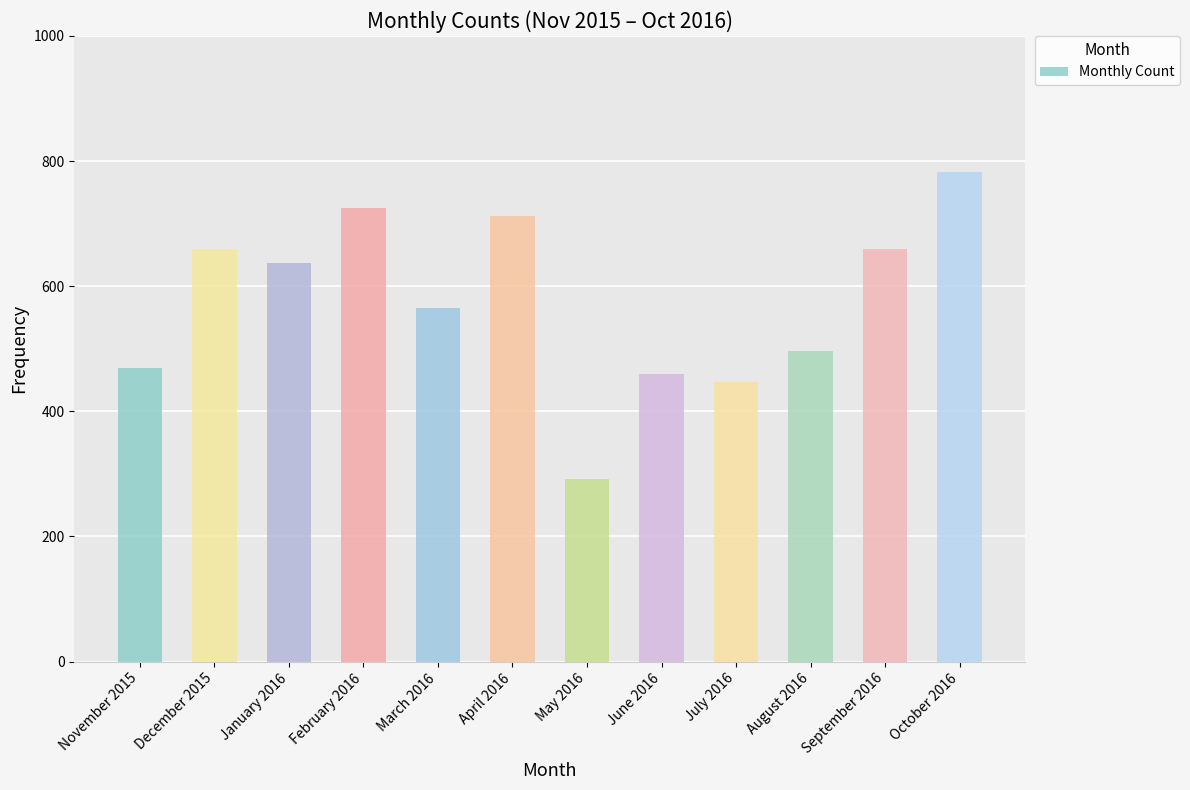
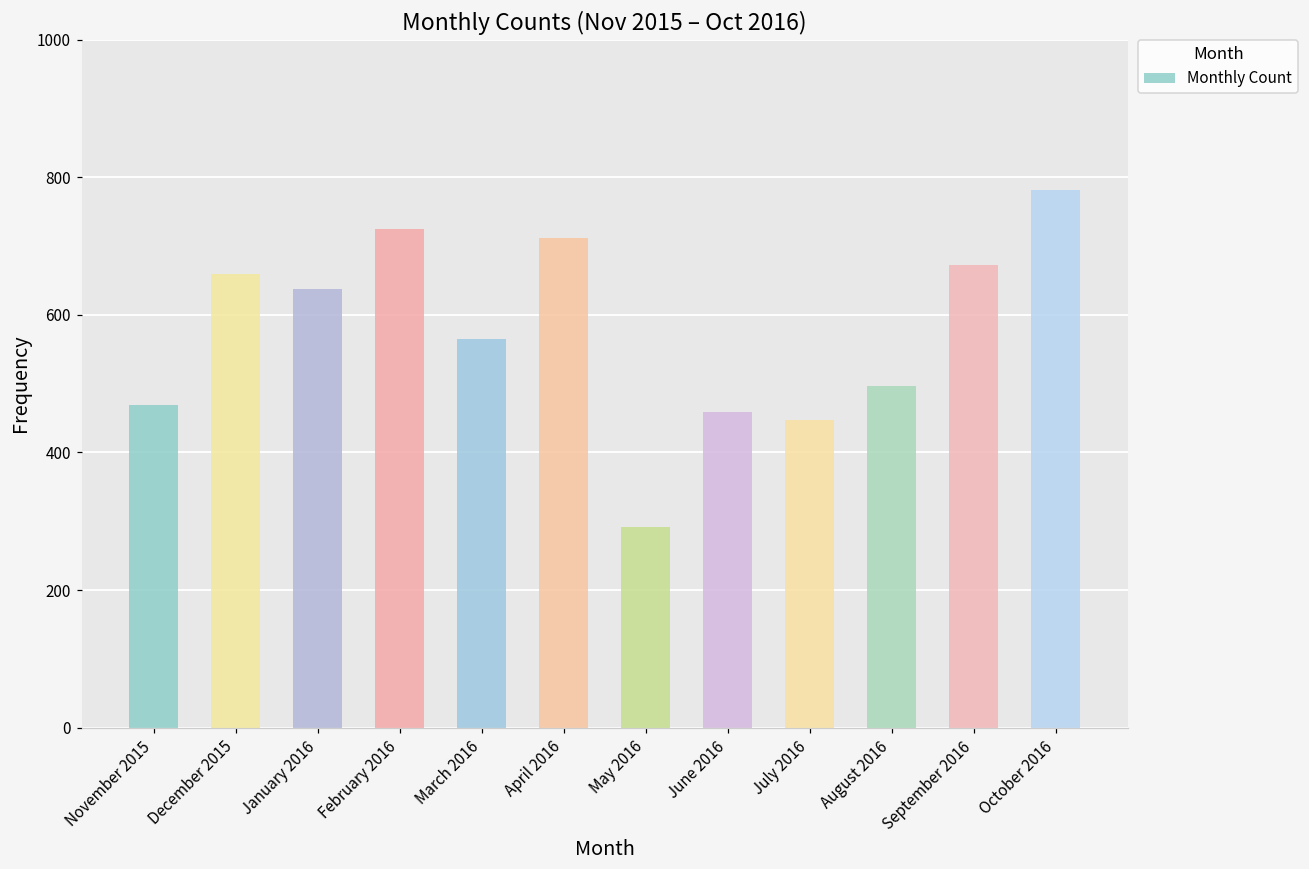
  {
    "November 2015": 470,
    "December 2015": 660,
    "January 2016": 640,
    "February 2016": 730,
    "March 2016": 570,
    "April 2016": 710,
    "May 2016": 290,
    "June 2016": 460,
    "July 2016": 450,
    "August 2016": 500,
-   "September 2016": 660,
+   "September 2016": 670,
    "October 2016": 780
  }
